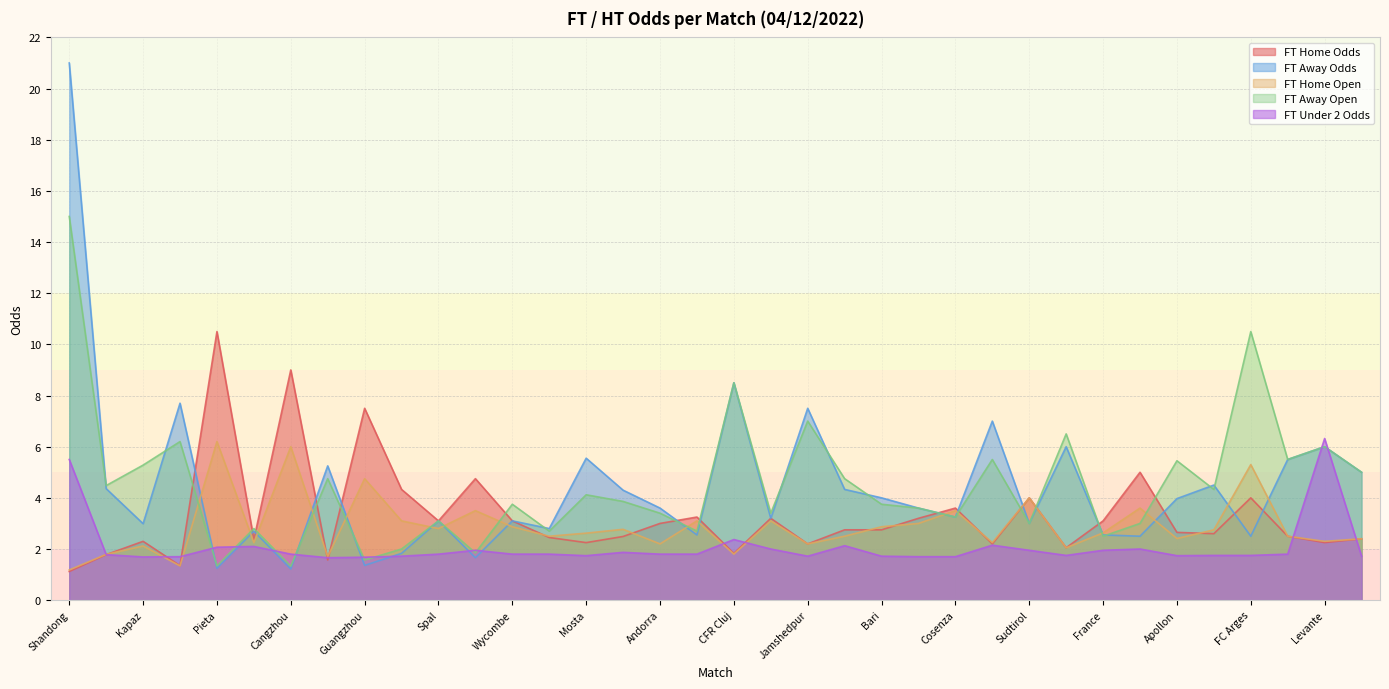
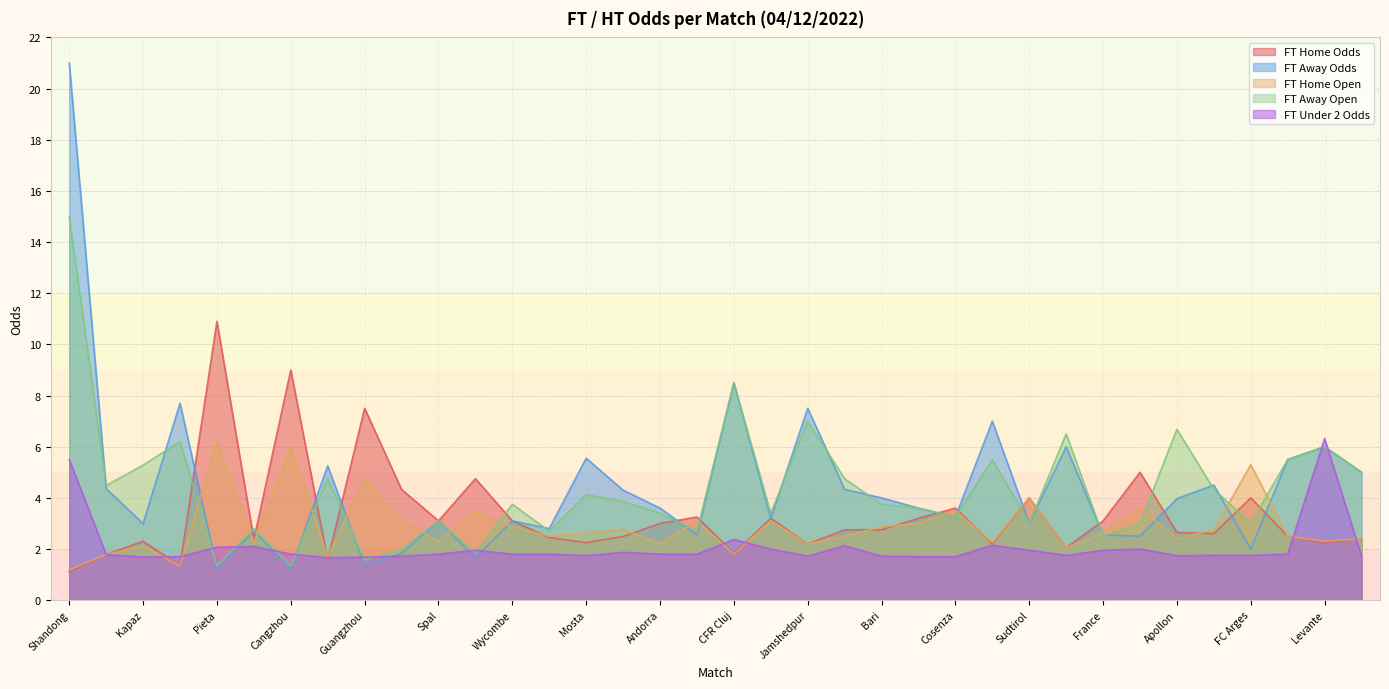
  {
    "FT Home Odds": {
      "Kapaz": 2.3,
-     "Pieta": 10.5,
+     "Pieta": 10.9,
      "Cangzhou": 9.0,
      "Guangzhou": 7.5,
      "Mosta": 2.3,
      "Andorra": 3.0,
      "Bari": 2.8,
      "France": 3.1,
      "Apollon": 2.7,
      "FC Arges": 4.0
    },
    "FT Away Odds": {
      "Shandong": 21.0,
      "Kapaz": 3.0,
      "Cangzhou": 1.2,
      "Guangzhou": 1.4,
      "Mosta": 5.6,
      "Andorra": 3.6,
      "Jamshedpur": 7.5,
      "Bari": 4.0,
      "Apollon": 4.0,
-     "FC Arges": 2.5
+     "FC Arges": 2.0
    },
    "FT Home Open": {
      "Kapaz": 2.1,
      "Pieta": 6.2,
      "Cangzhou": 6.0,
      "Guangzhou": 4.8,
-     "Spal": 2.8,
+     "Spal": 2.3,
      "Wycombe": 2.9,
      "Mosta": 2.6,
      "Andorra": 2.2,
      "Bari": 2.9,
      "Apollon": 2.4,
      "FC Arges": 5.3
    },
    "FT Away Open": {
      "Shandong": 15.0,
      "Kapaz": 5.3,
      "Cangzhou": 1.3,
      "Guangzhou": 1.6,
      "Wycombe": 3.8,
      "Mosta": 4.1,
      "Andorra": 3.4,
      "Jamshedpur": 7.0,
      "Bari": 3.8,
-     "Apollon": 5.5,
-     "FC Arges": 10.5
+     "Apollon": 6.7,
+     "FC Arges": 3.0
    },
    "FT Under 2 Odds": {
      "Shandong": 5.5,
      "Kapaz": 1.7,
      "Pieta": 2.1,
      "Cangzhou": 1.8,
      "Guangzhou": 1.7,
      "Spal": 1.8,
      "Wycombe": 1.8,
      "Mosta": 1.7,
      "Andorra": 1.8,
      "CFR Cluj": 2.4,
      "Jamshedpur": 1.7,
      "Bari": 1.7,
      "Cosenza": 1.7,
      "Sudtirol": 2.0,
      "France": 2.0,
      "Apollon": 1.7,
      "FC Arges": 1.8,
      "Levante": 6.3
    }
  }
